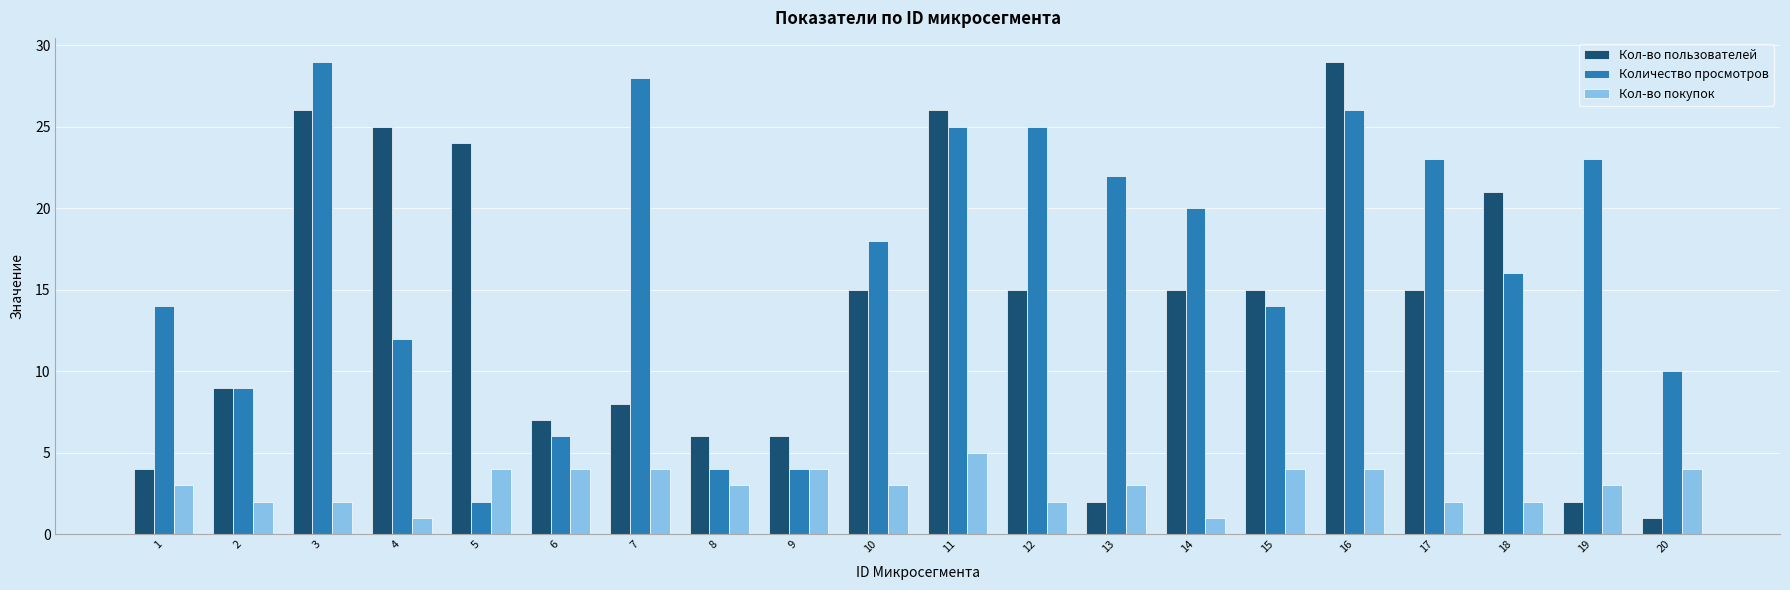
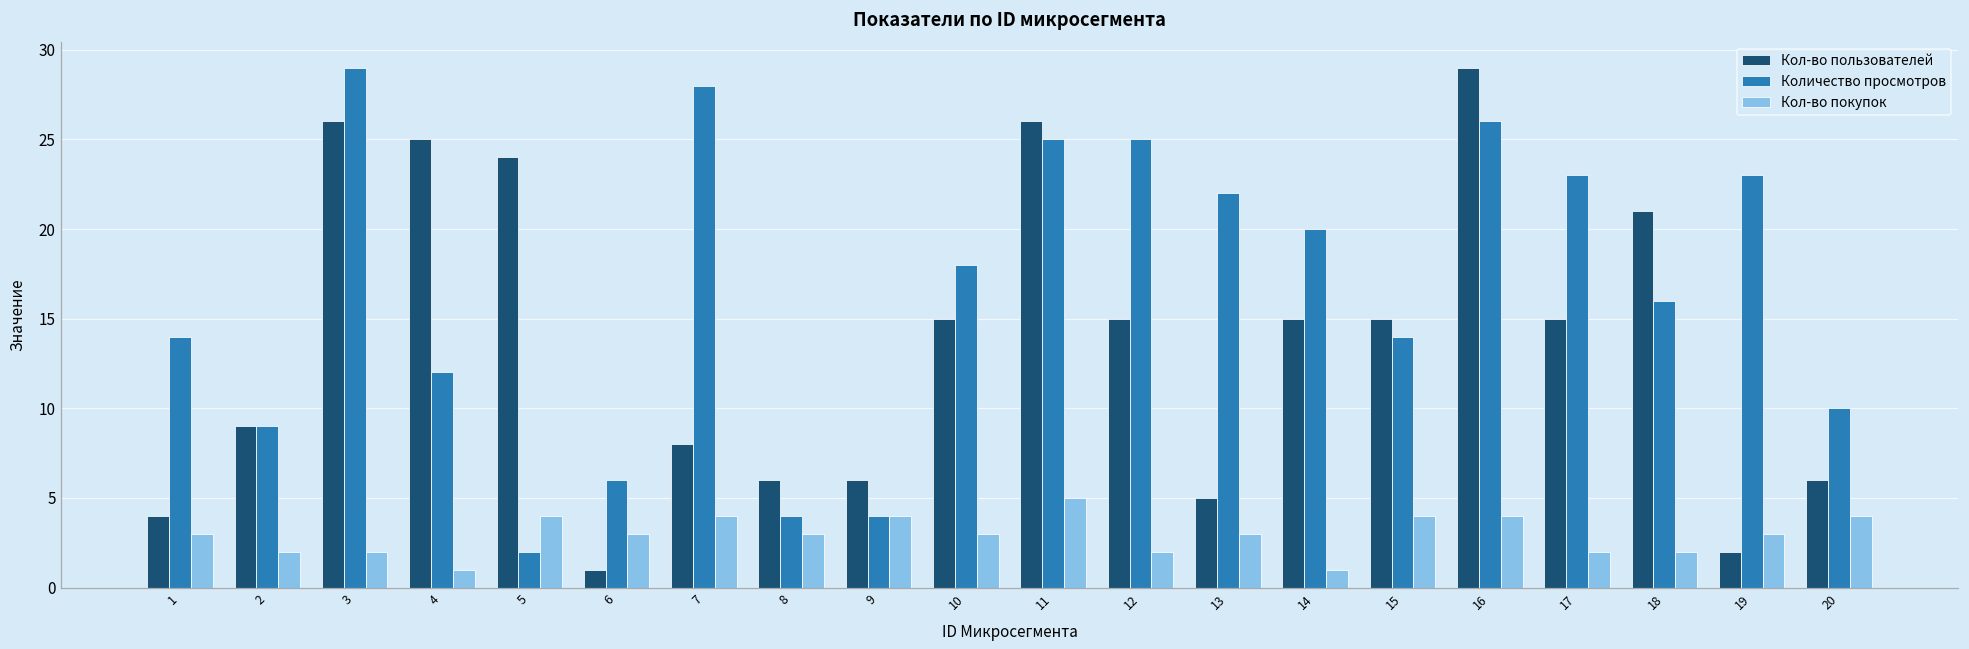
  {
    "Кол-во пользователей": {
      "1": 4,
      "2": 9,
      "3": 26,
      "4": 25,
      "5": 24,
-     "6": 7,
+     "6": 1,
      "7": 8,
      "8": 6,
      "9": 6,
      "10": 15,
      "11": 26,
      "12": 15,
-     "13": 2,
+     "13": 5,
      "14": 15,
      "15": 15,
      "16": 29,
      "17": 15,
      "18": 21,
      "19": 2,
-     "20": 1
+     "20": 6
    },
    "Количество просмотров": {
      "1": 14,
      "2": 9,
      "3": 29,
      "4": 12,
      "5": 2,
      "6": 6,
      "7": 28,
      "8": 4,
      "9": 4,
      "10": 18,
      "11": 25,
      "12": 25,
      "13": 22,
      "14": 20,
      "15": 14,
      "16": 26,
      "17": 23,
      "18": 16,
      "19": 23,
      "20": 10
    },
    "Кол-во покупок": {
      "1": 3,
      "2": 2,
      "3": 2,
      "4": 1,
      "5": 4,
-     "6": 4,
+     "6": 3,
      "7": 4,
      "8": 3,
      "9": 4,
      "10": 3,
      "11": 5,
      "12": 2,
      "13": 3,
      "14": 1,
      "15": 4,
      "16": 4,
      "17": 2,
      "18": 2,
      "19": 3,
      "20": 4
    }
  }
